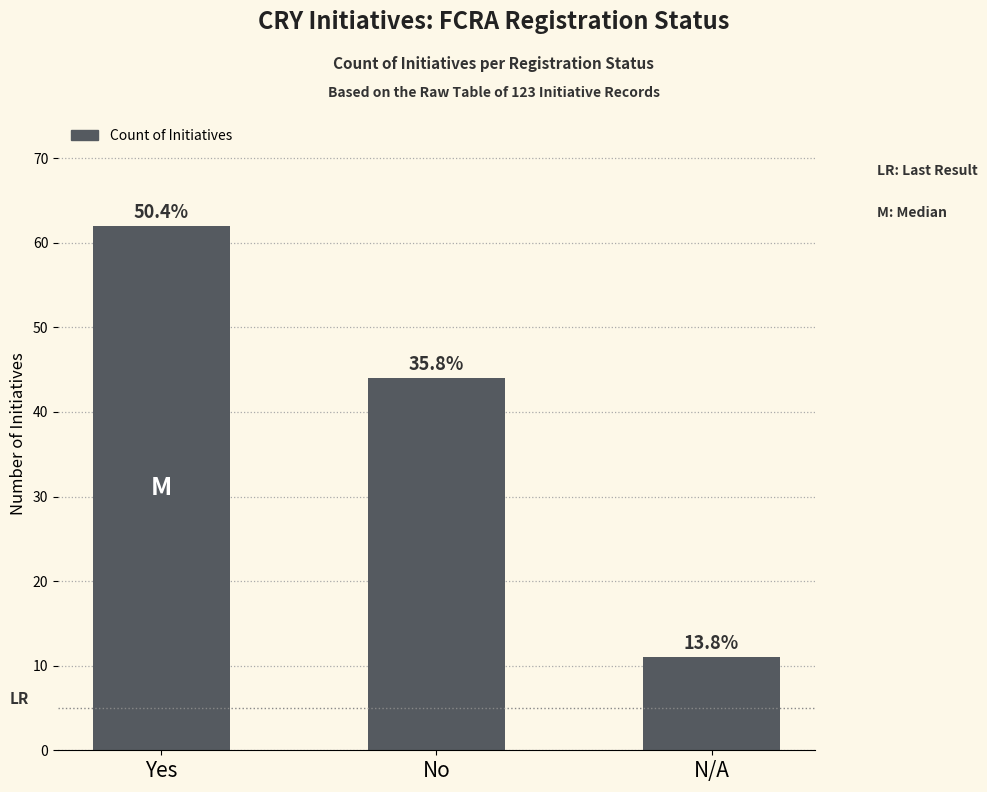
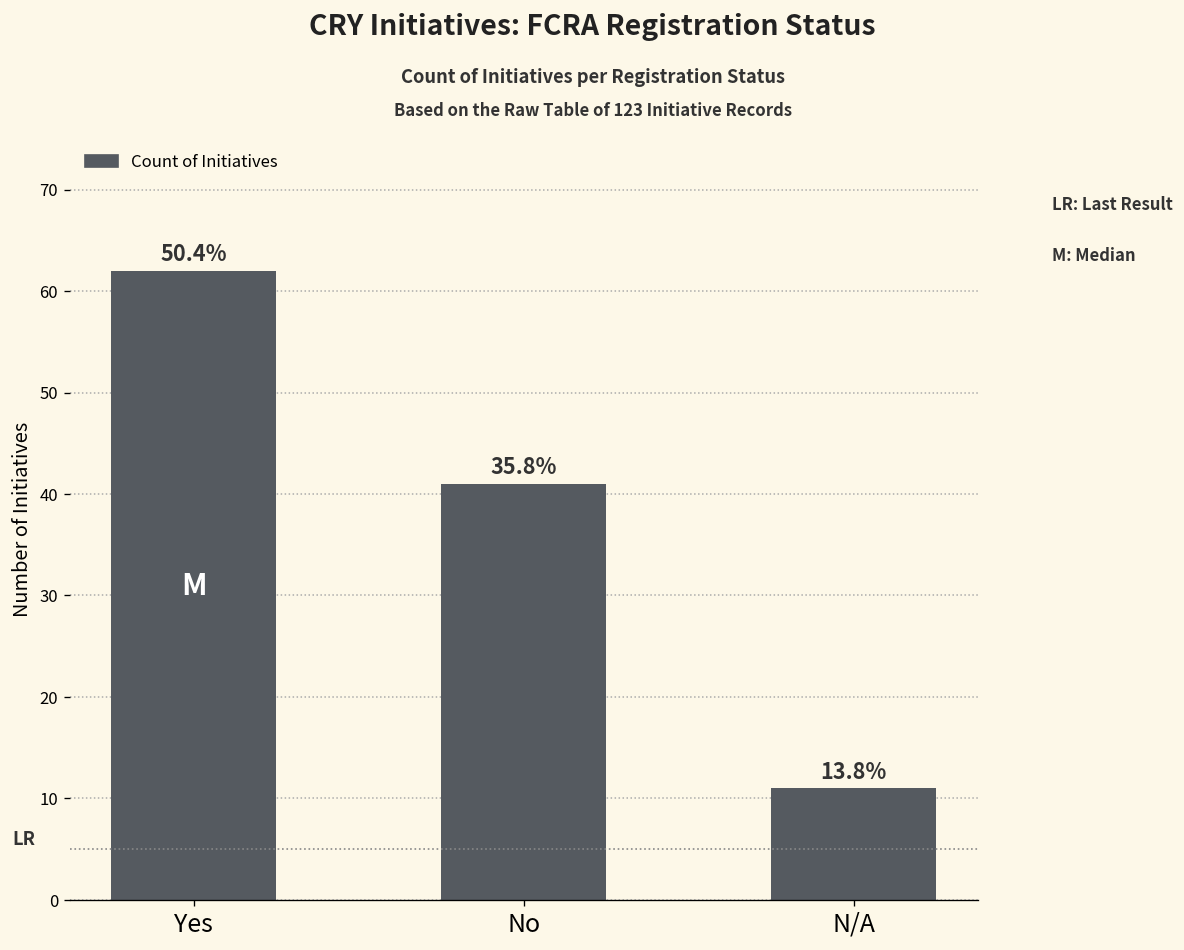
  {
-   "No": 44
+   "No": 41
  }
